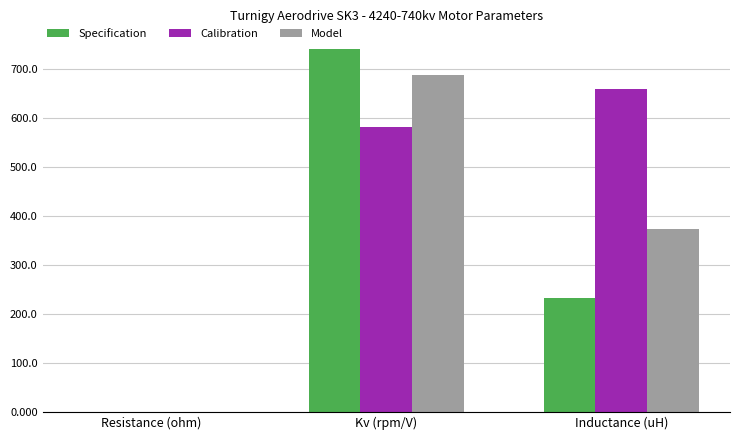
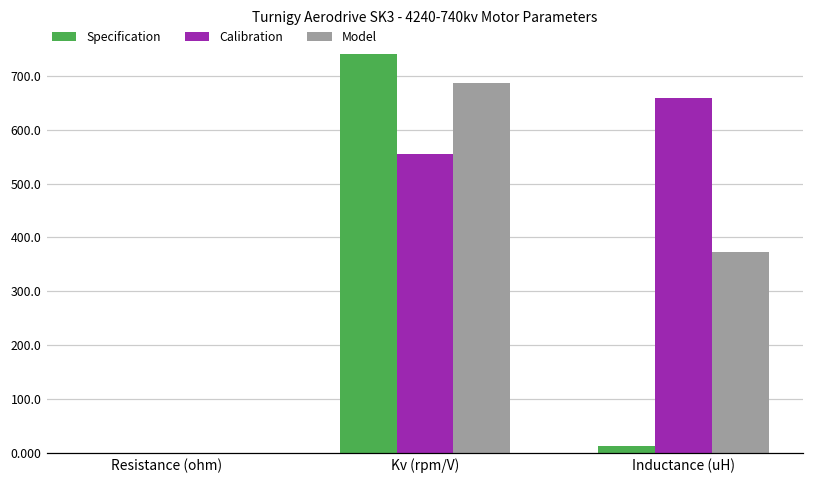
  {
    "Specification": {
      "Kv (rpm/V)": 740,
-     "Inductance (uH)": 230
+     "Inductance (uH)": 10
    },
    "Calibration": {
-     "Kv (rpm/V)": 580,
+     "Kv (rpm/V)": 550,
      "Inductance (uH)": 660
    },
    "Model": {
      "Kv (rpm/V)": 690,
      "Inductance (uH)": 370
    }
  }
